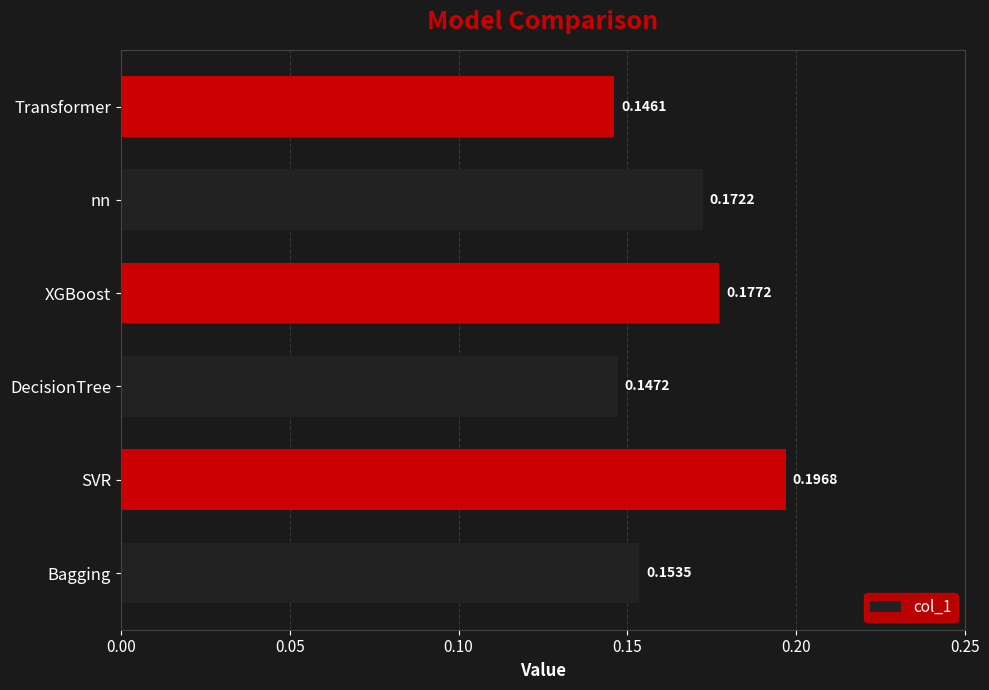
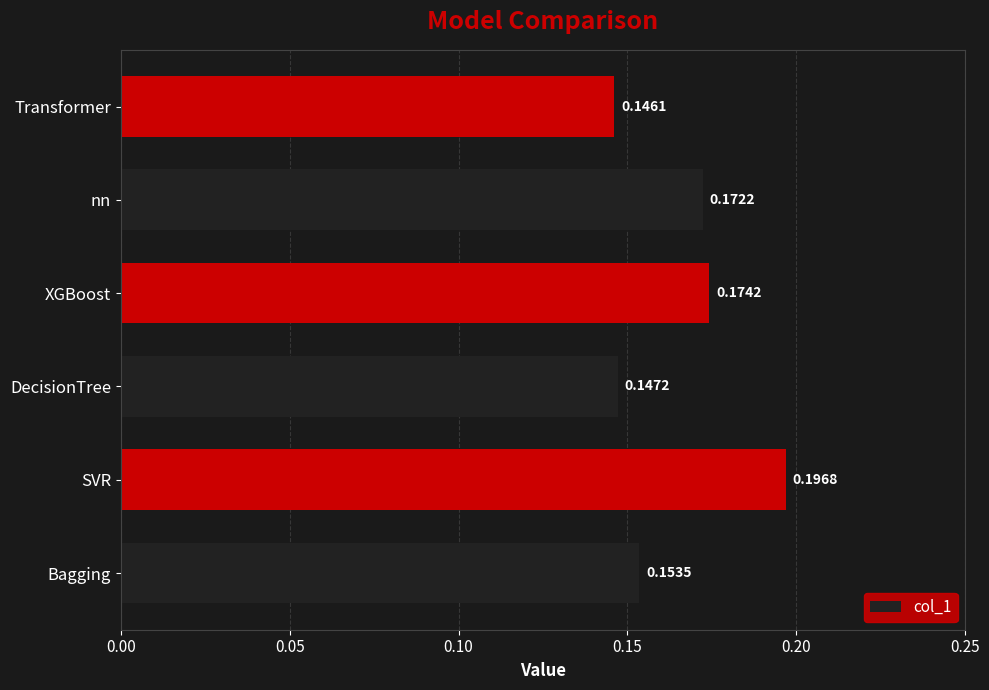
  {
    "Transformer": 0.1461,
    "nn": 0.1722,
-   "XGBoost": 0.1772,
+   "XGBoost": 0.1742,
    "DecisionTree": 0.1472,
    "SVR": 0.1968,
    "Bagging": 0.1535
  }
